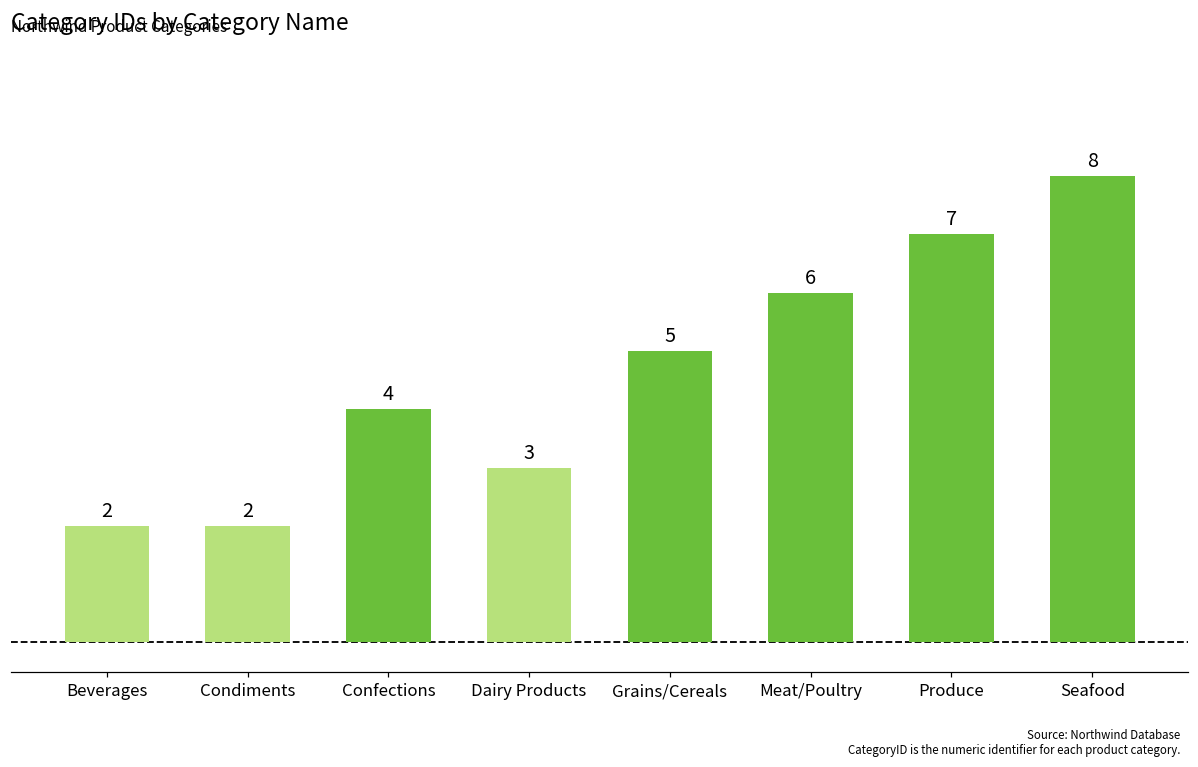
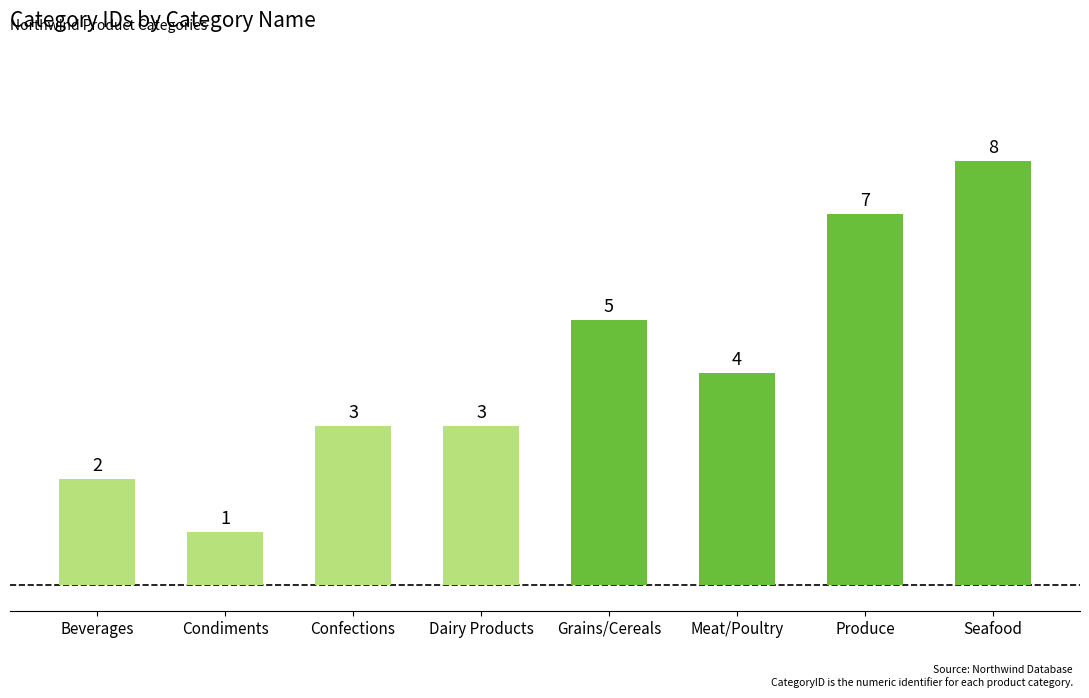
  {
    "Beverages": 2,
-   "Condiments": 2,
-   "Confections": 4,
+   "Condiments": 1,
+   "Confections": 3,
    "Dairy Products": 3,
    "Grains/Cereals": 5,
-   "Meat/Poultry": 6,
+   "Meat/Poultry": 4,
    "Produce": 7,
    "Seafood": 8
  }
